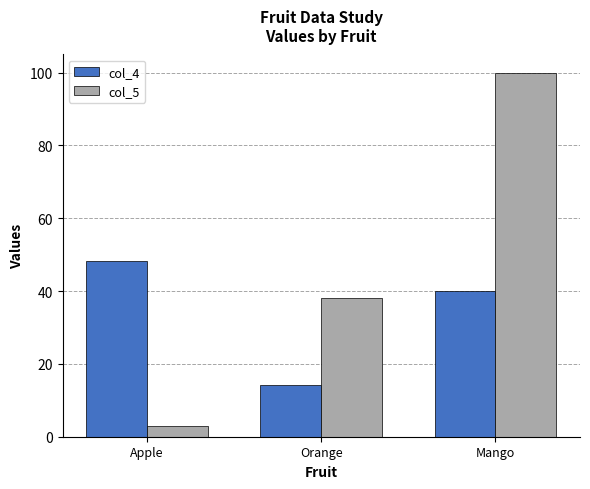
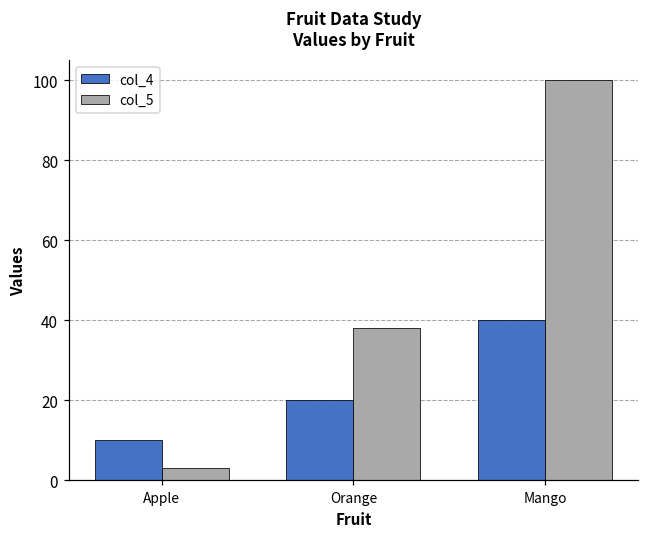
  {
    "col_4": {
-     "Apple": 48,
-     "Orange": 14,
+     "Apple": 10,
+     "Orange": 20,
      "Mango": 40
    },
    "col_5": {
      "Apple": 3,
      "Orange": 38,
      "Mango": 100
    }
  }
